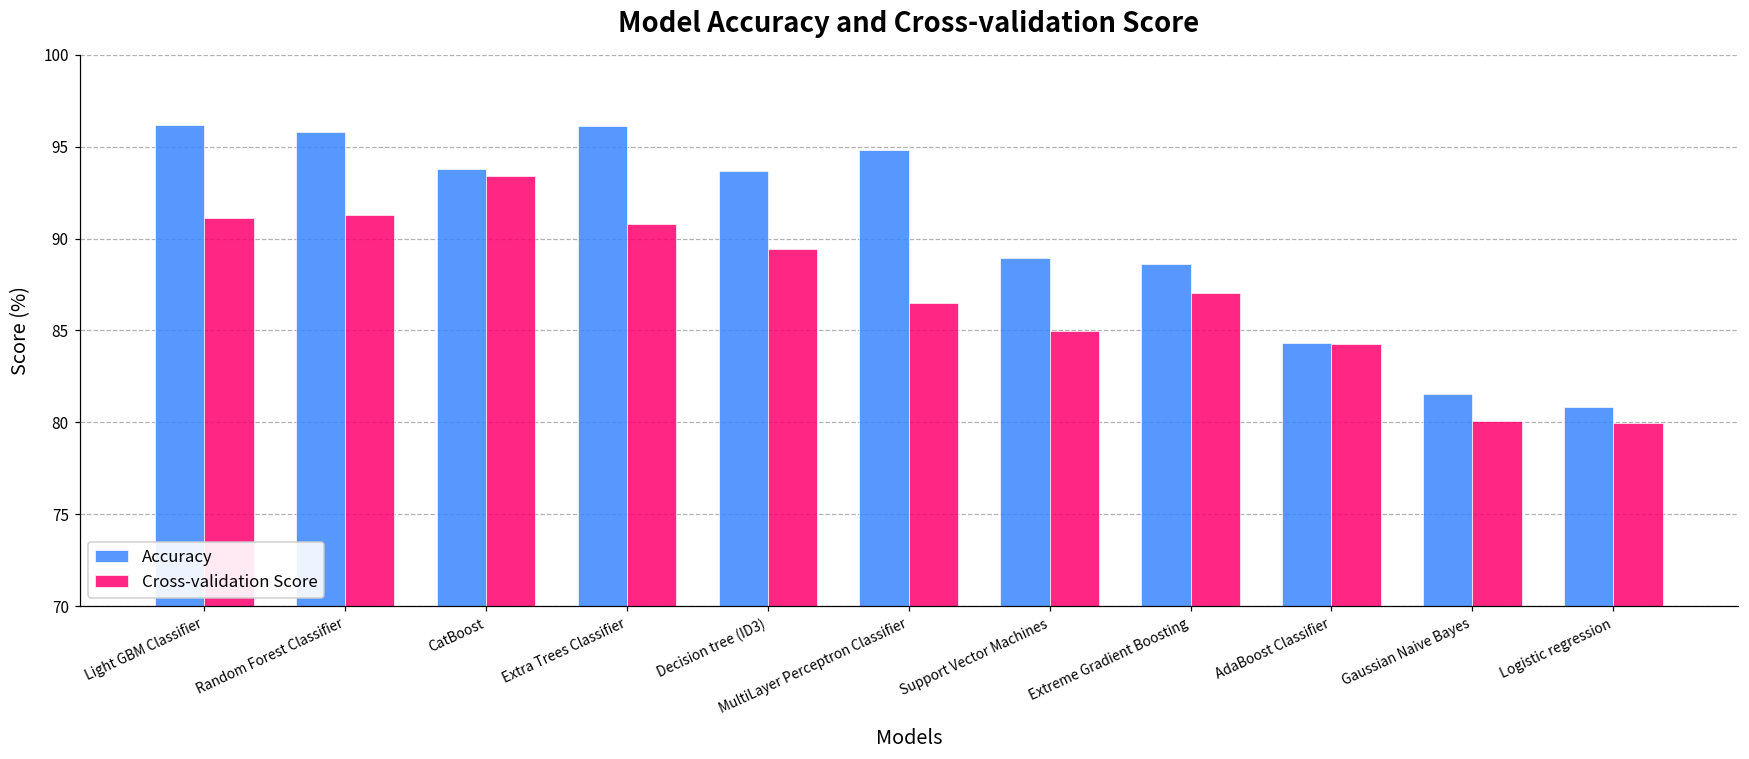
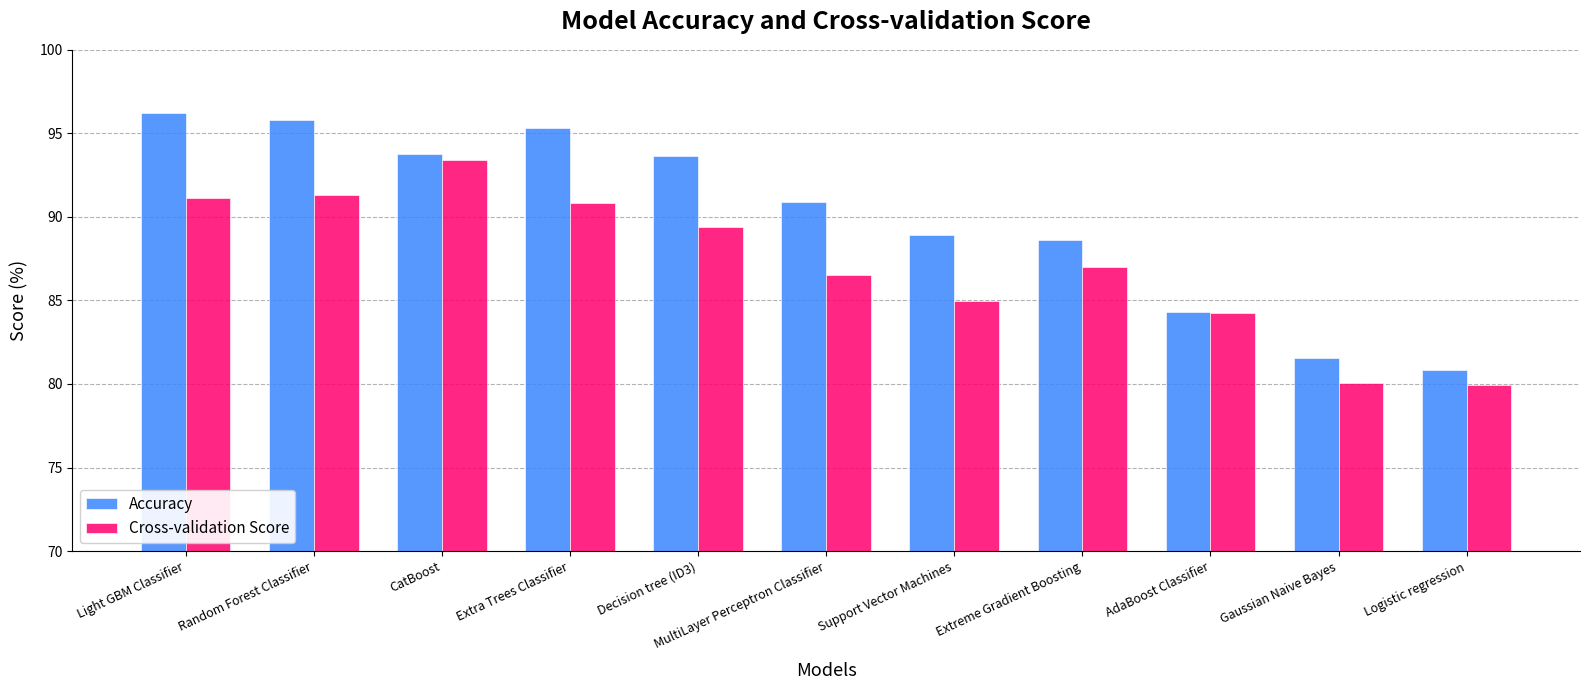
  {
    "Accuracy": {
      "Light GBM Classifier": 96.2,
      "Random Forest Classifier": 95.8,
      "CatBoost": 93.8,
-     "Extra Trees Classifier": 96.1,
+     "Extra Trees Classifier": 95.3,
      "Decision tree (ID3)": 93.7,
-     "MultiLayer Perceptron Classifier": 94.8,
+     "MultiLayer Perceptron Classifier": 90.9,
      "Support Vector Machines": 88.9,
      "Extreme Gradient Boosting": 88.6,
      "AdaBoost Classifier": 84.3,
      "Gaussian Naive Bayes": 81.6,
      "Logistic regression": 80.9
    },
    "Cross-validation Score": {
      "Light GBM Classifier": 91.1,
      "Random Forest Classifier": 91.3,
      "CatBoost": 93.4,
      "Extra Trees Classifier": 90.8,
      "Decision tree (ID3)": 89.4,
      "MultiLayer Perceptron Classifier": 86.5,
      "Support Vector Machines": 84.9,
      "Extreme Gradient Boosting": 87.0,
      "AdaBoost Classifier": 84.3,
      "Gaussian Naive Bayes": 80.1,
      "Logistic regression": 80.0
    }
  }
